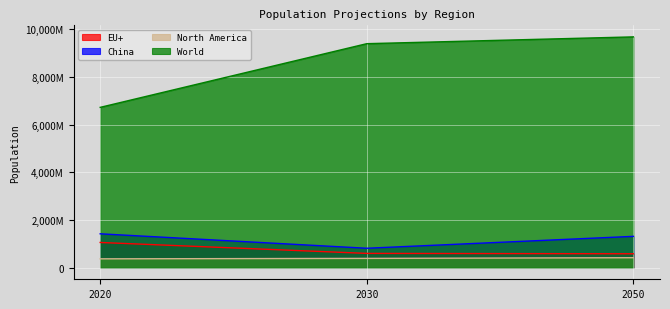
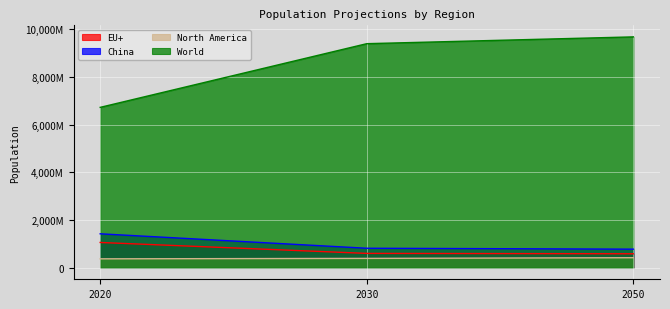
  {
    "EU+": {
      "2020": "1,100,000,000",
      "2030": "600,000,000",
      "2050": "600,000,000"
    },
    "China": {
      "2020": "1,400,000,000",
      "2030": "800,000,000",
-     "2050": "1,300,000,000"
+     "2050": "800,000,000"
    },
    "North America": {
      "2020": "400,000,000",
      "2030": "400,000,000",
      "2050": "400,000,000"
    },
    "World": {
      "2020": "6,700,000,000",
      "2030": "9,400,000,000",
      "2050": "9,700,000,000"
    }
  }
